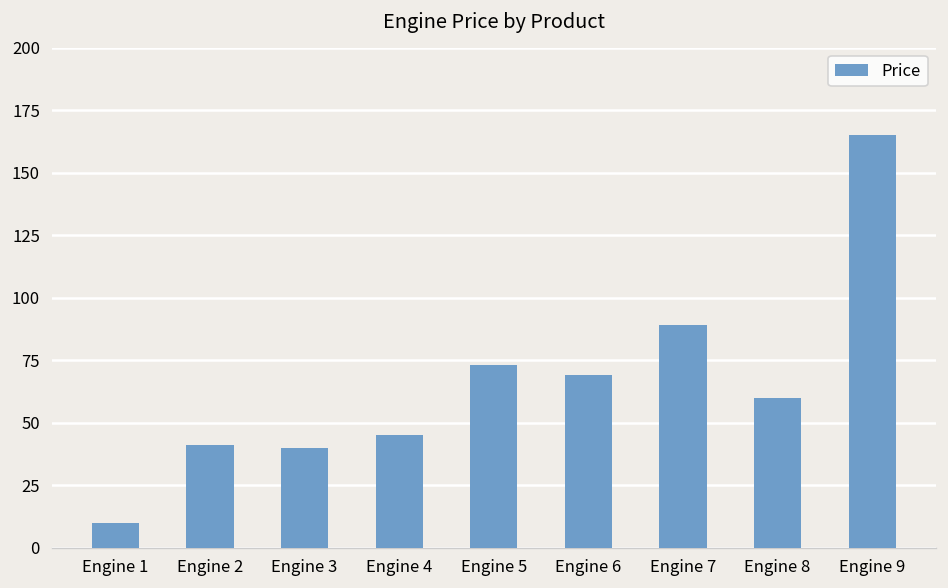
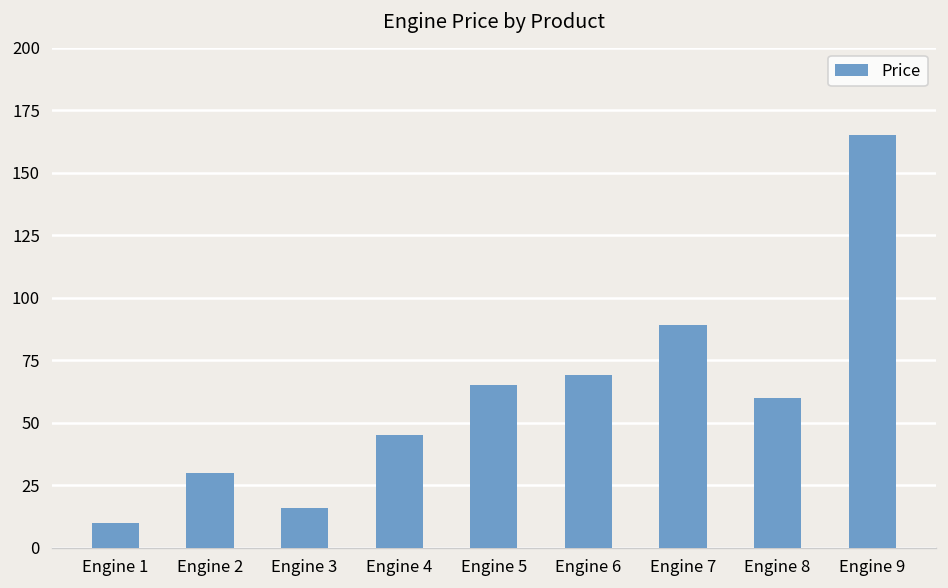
  {
    "Engine 1": 10,
-   "Engine 2": 41,
-   "Engine 3": 40,
+   "Engine 2": 30,
+   "Engine 3": 16,
    "Engine 4": 45,
-   "Engine 5": 73,
+   "Engine 5": 65,
    "Engine 6": 69,
    "Engine 7": 89,
    "Engine 8": 60,
    "Engine 9": 165
  }
